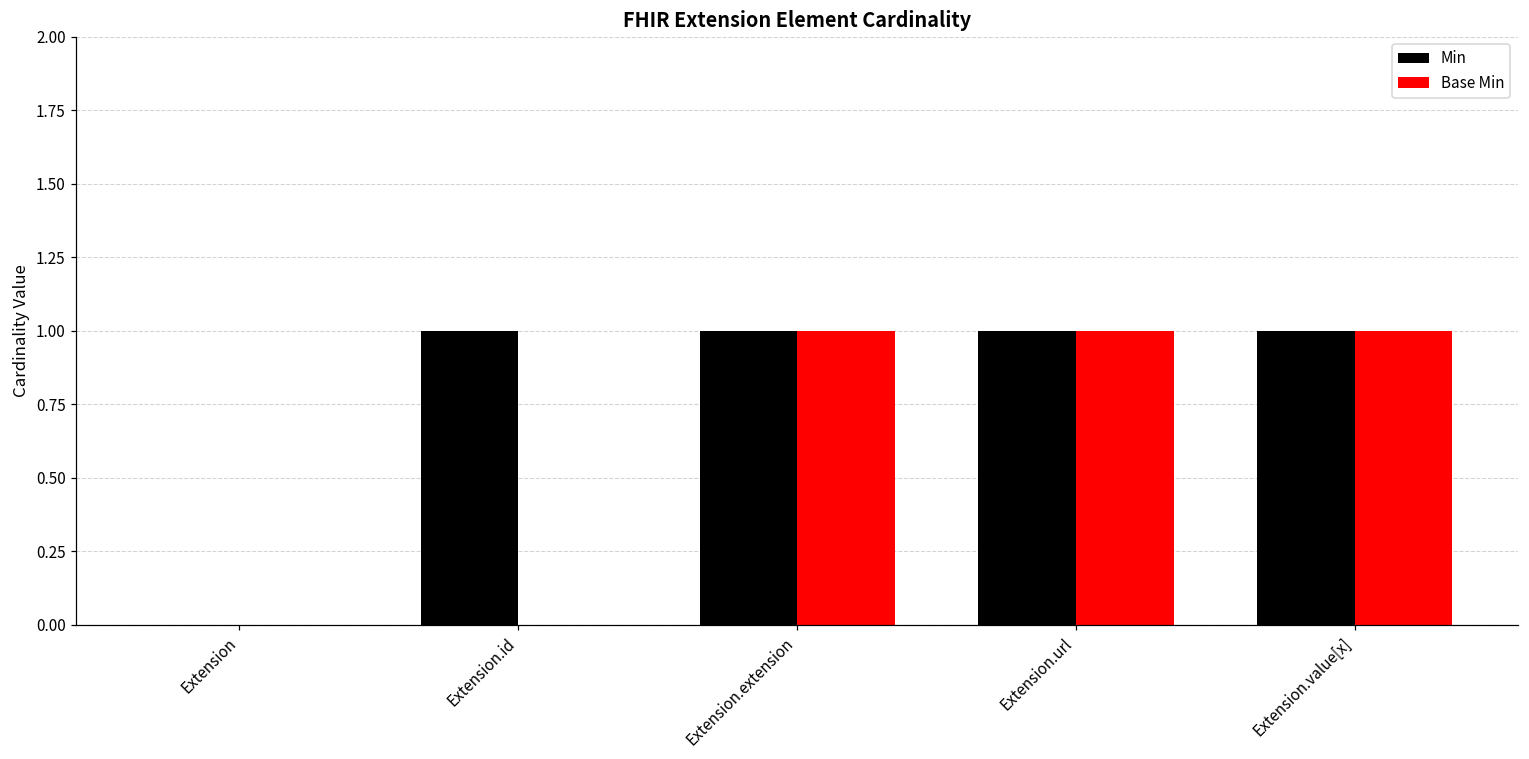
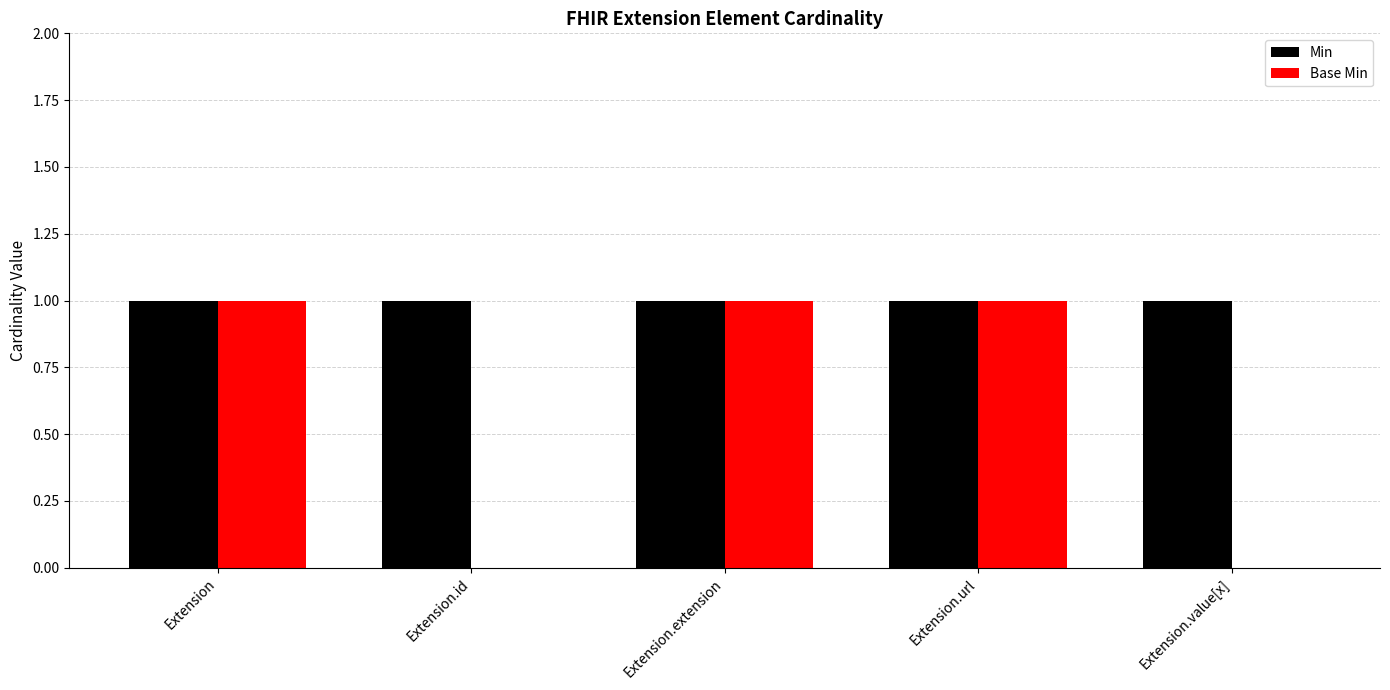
  {
    "Min": {
-     "Extension": 0,
+     "Extension": 1,
      "Extension.id": 1,
      "Extension.extension": 1,
      "Extension.url": 1,
      "Extension.value[x]": 1
    },
    "Base Min": {
-     "Extension": 0,
+     "Extension": 1,
      "Extension.id": 0,
      "Extension.extension": 1,
      "Extension.url": 1,
-     "Extension.value[x]": 1
+     "Extension.value[x]": 0
    }
  }
